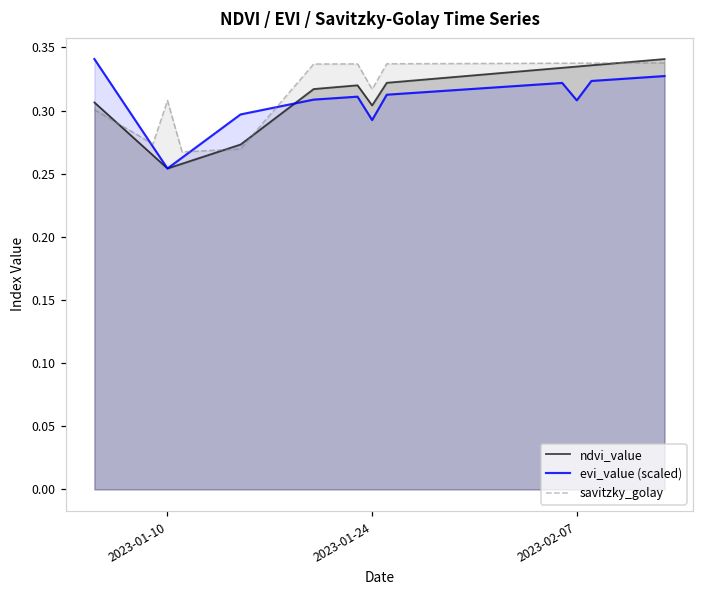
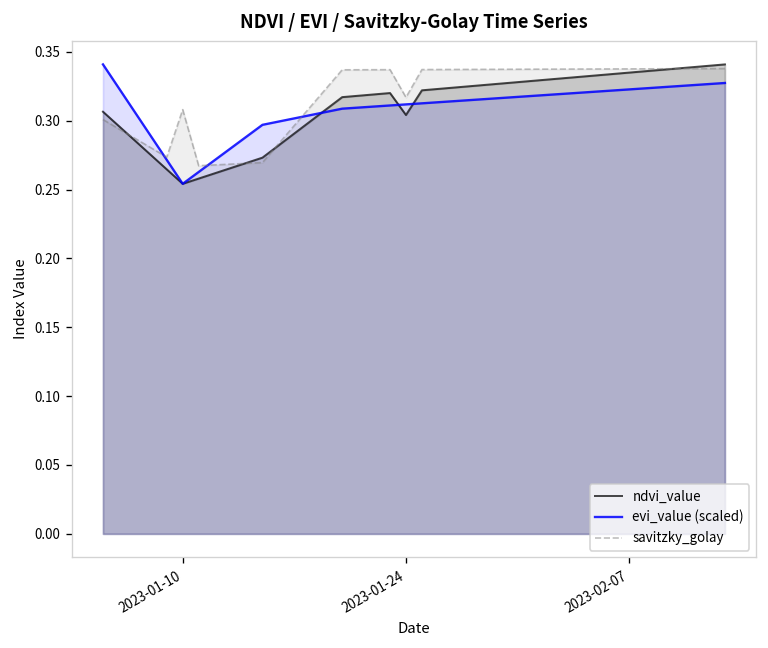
  {
    "ndvi_value": {
      "2023-01-24": 0.304,
      "2023-02-07": 0.335
    },
    "evi_value (scaled)": {
-     "2023-01-24": 0.293,
-     "2023-02-07": 0.308
+     "2023-01-24": 0.312,
+     "2023-02-07": 0.323
    },
    "savitzky_golay": {
      "2023-01-10": 0.308,
      "2023-01-24": 0.317,
      "2023-02-07": 0.338
    }
  }
